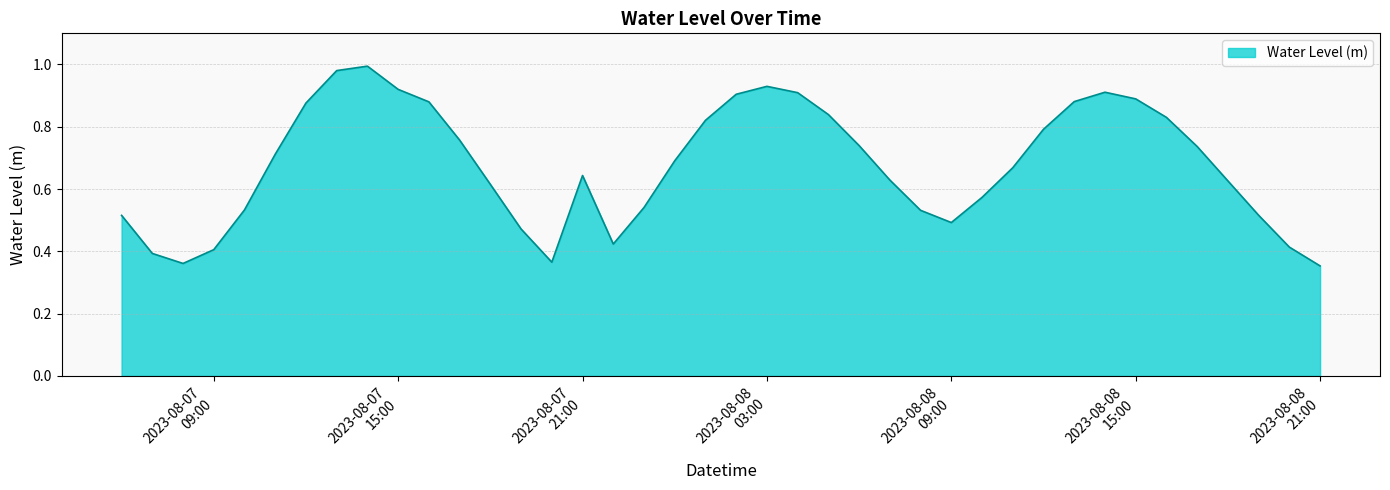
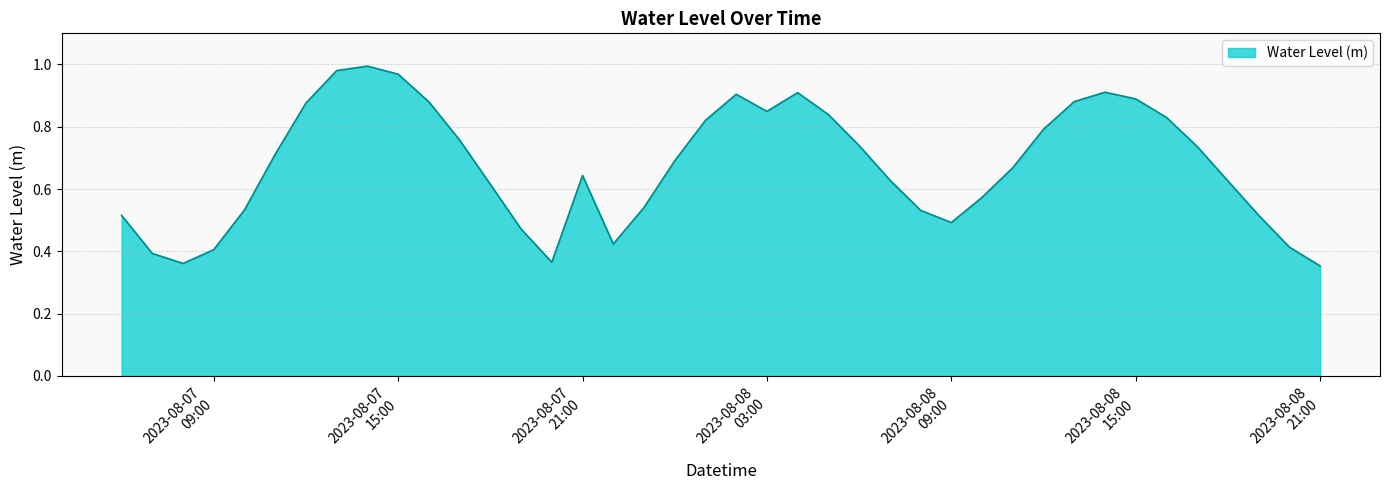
  {
    "2023-08-07 09:00": 0.41,
-   "2023-08-07 15:00": 0.92,
+   "2023-08-07 15:00": 0.97,
    "2023-08-07 21:00": 0.64,
-   "2023-08-08 03:00": 0.93,
+   "2023-08-08 03:00": 0.85,
    "2023-08-08 09:00": 0.49,
    "2023-08-08 15:00": 0.89,
    "2023-08-08 21:00": 0.35
  }
